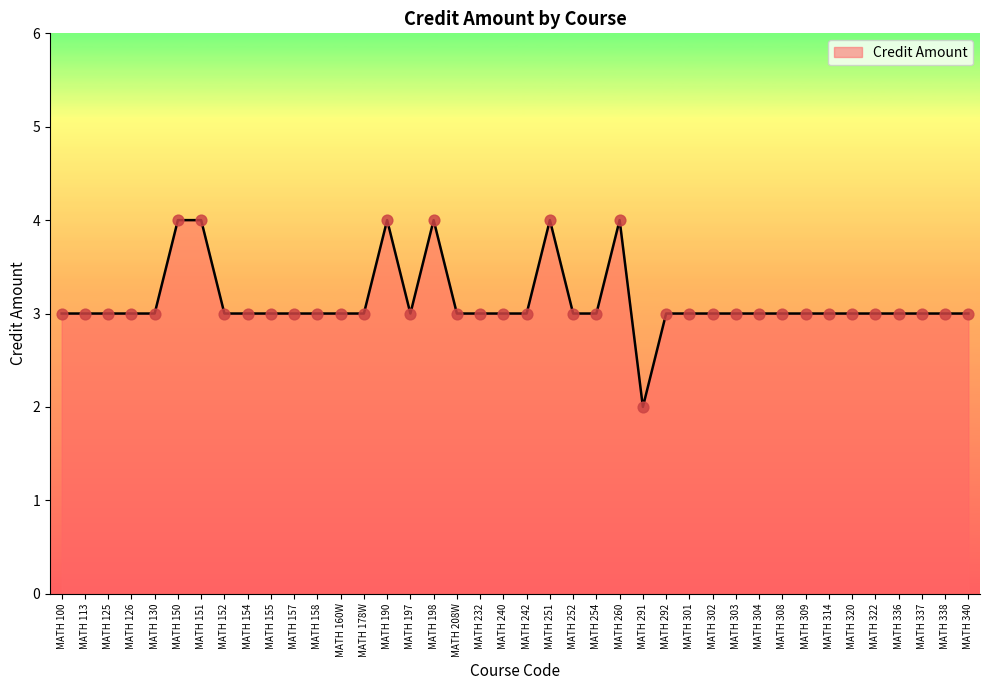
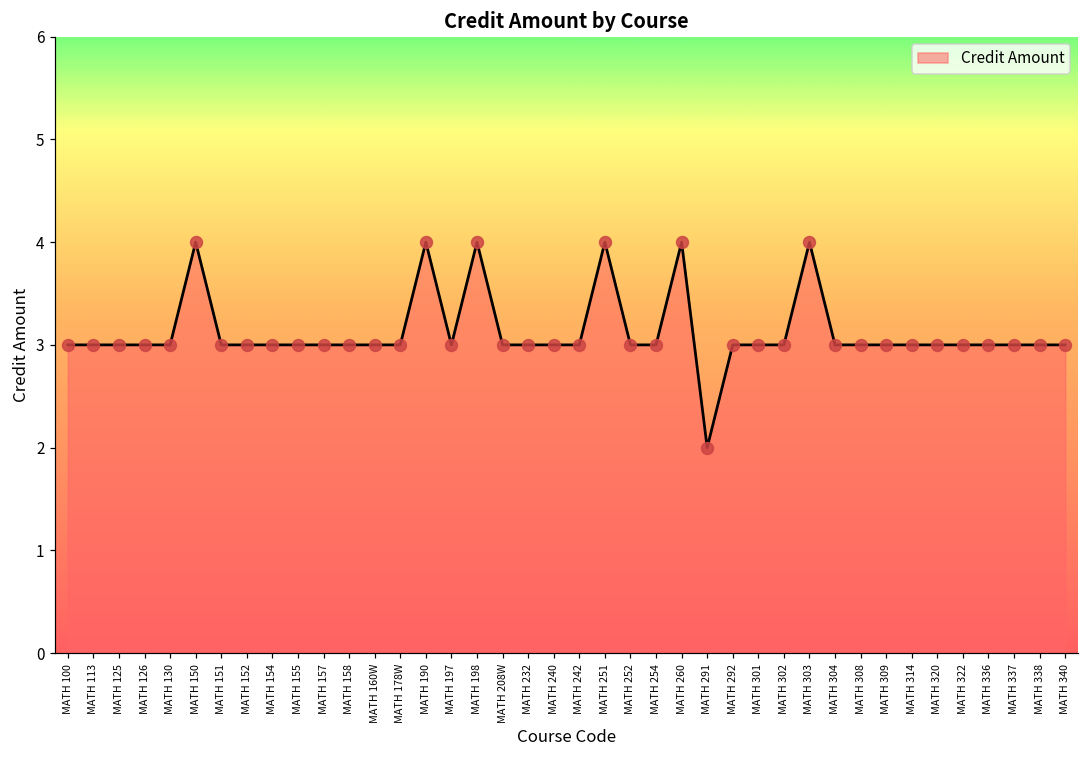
  {
    "MATH 100": 3,
    "MATH 113": 3,
    "MATH 125": 3,
    "MATH 126": 3,
    "MATH 130": 3,
    "MATH 150": 4,
-   "MATH 151": 4,
+   "MATH 151": 3,
    "MATH 152": 3,
    "MATH 154": 3,
    "MATH 155": 3,
    "MATH 157": 3,
    "MATH 158": 3,
    "MATH 160W": 3,
    "MATH 178W": 3,
    "MATH 190": 4,
    "MATH 197": 3,
    "MATH 198": 4,
    "MATH 208W": 3,
    "MATH 232": 3,
    "MATH 240": 3,
    "MATH 242": 3,
    "MATH 251": 4,
    "MATH 252": 3,
    "MATH 254": 3,
    "MATH 260": 4,
    "MATH 291": 2,
    "MATH 292": 3,
    "MATH 301": 3,
    "MATH 302": 3,
-   "MATH 303": 3,
+   "MATH 303": 4,
    "MATH 304": 3,
    "MATH 308": 3,
    "MATH 309": 3,
    "MATH 314": 3,
    "MATH 320": 3,
    "MATH 322": 3,
    "MATH 336": 3,
    "MATH 337": 3,
    "MATH 338": 3,
    "MATH 340": 3
  }
